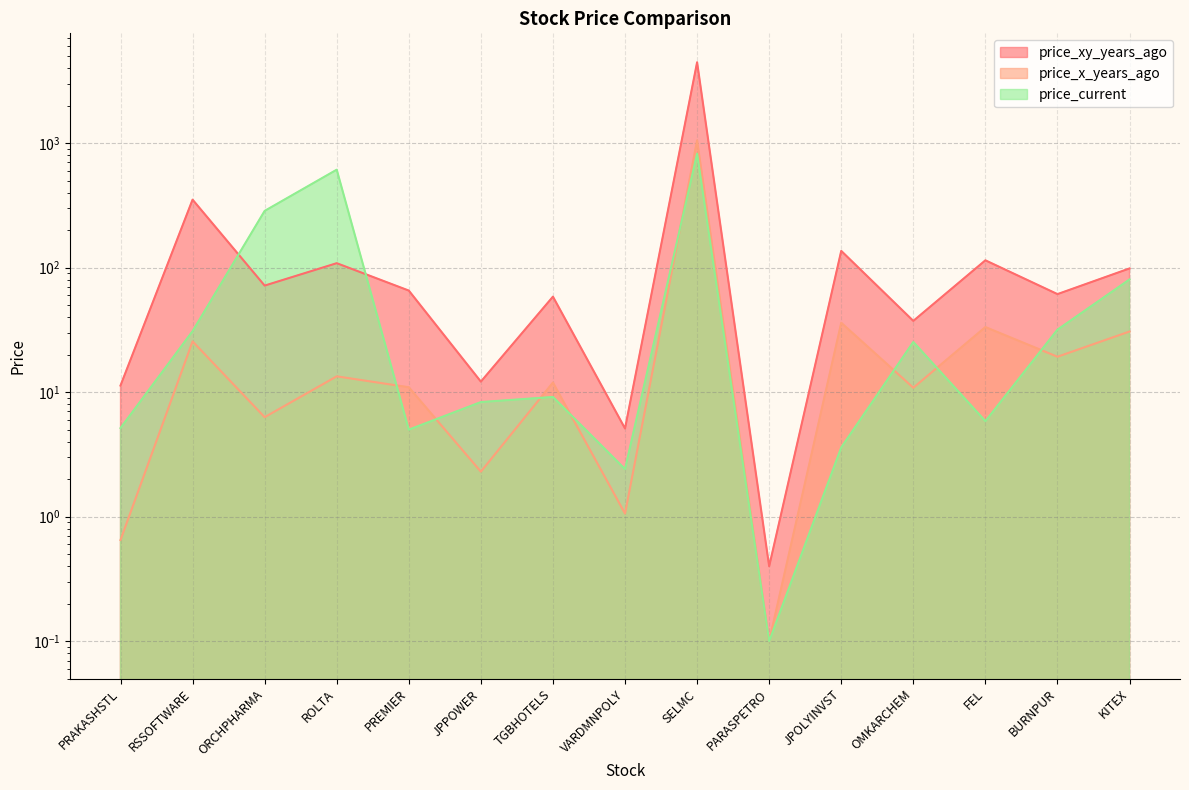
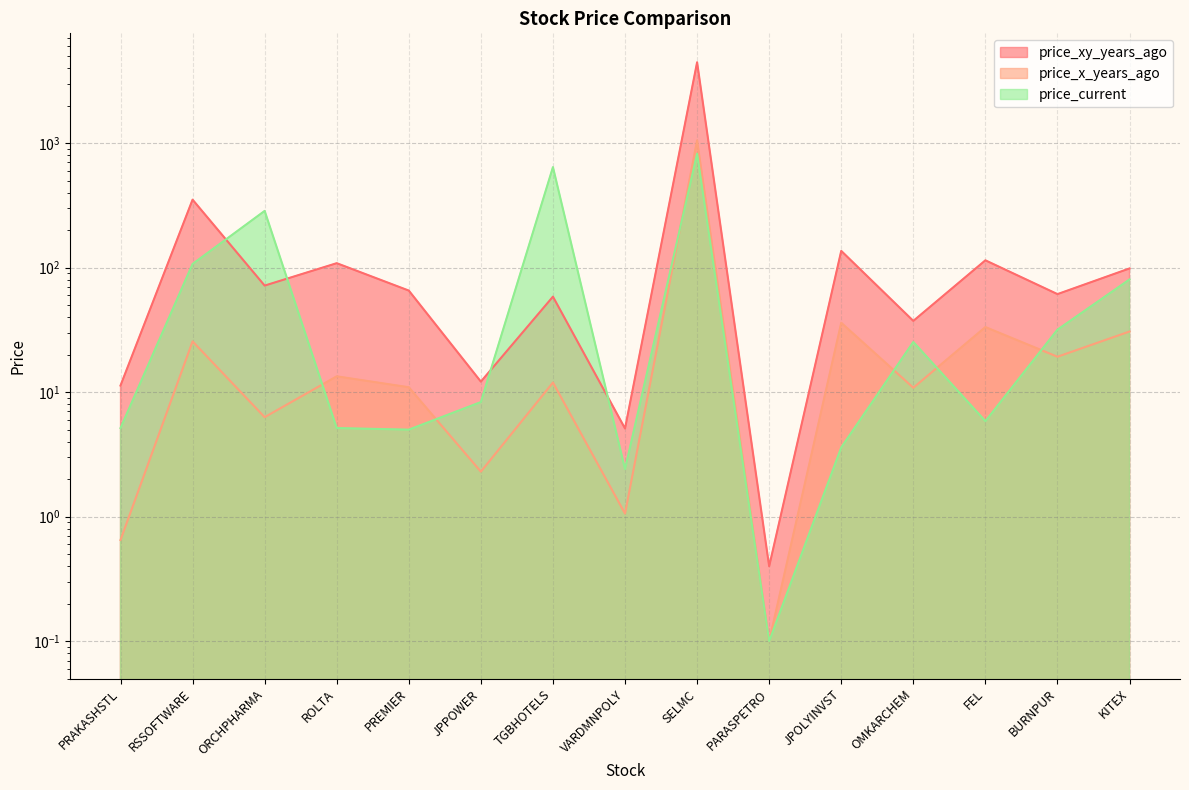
  {
    "price_current": {
      "PRAKASHSTL": 5.2,
-     "RSSOFTWARE": 31,
+     "RSSOFTWARE": 110,
      "ORCHPHARMA": 290,
-     "ROLTA": 600,
+     "ROLTA": 5.2,
      "PREMIER": 5.0,
      "JPPOWER": 8,
-     "TGBHOTELS": 9,
+     "TGBHOTELS": 600,
      "VARDMNPOLY": 2.4,
      "SELMC": 800,
      "JPOLYINVST": 3.6,
      "OMKARCHEM": 25,
      "FEL": 6,
      "BURNPUR": 32,
      "KITEX": 80
    }
  }
